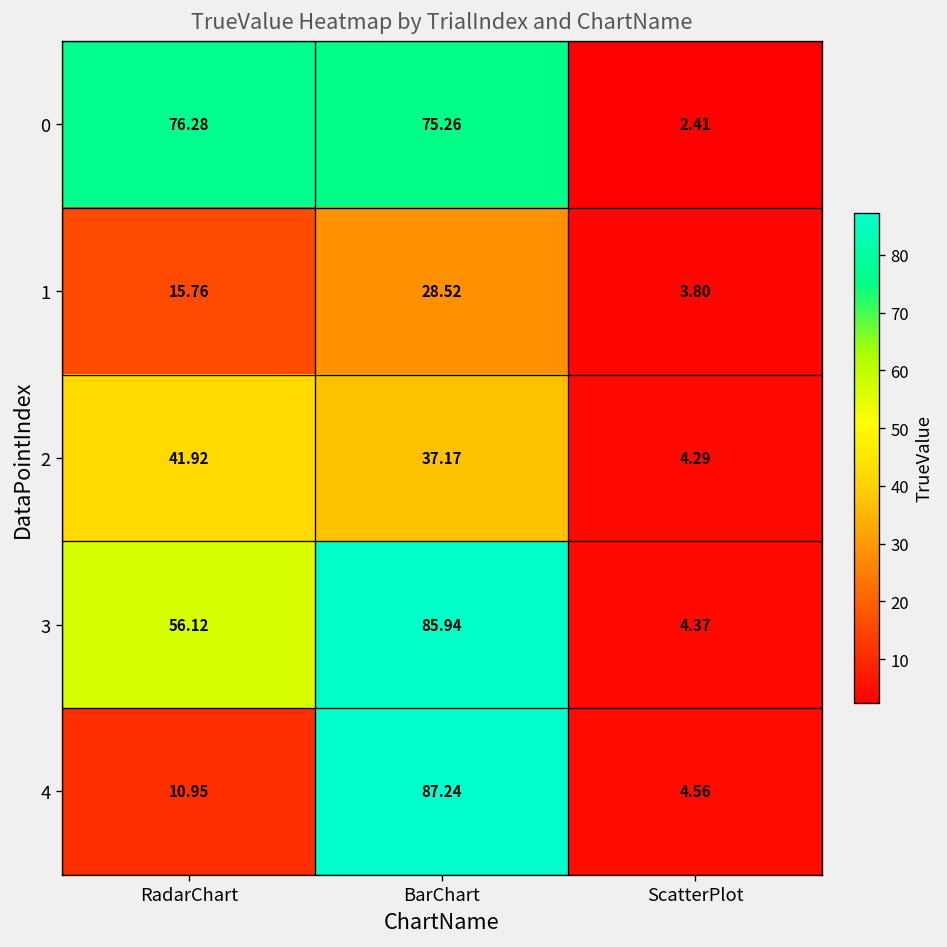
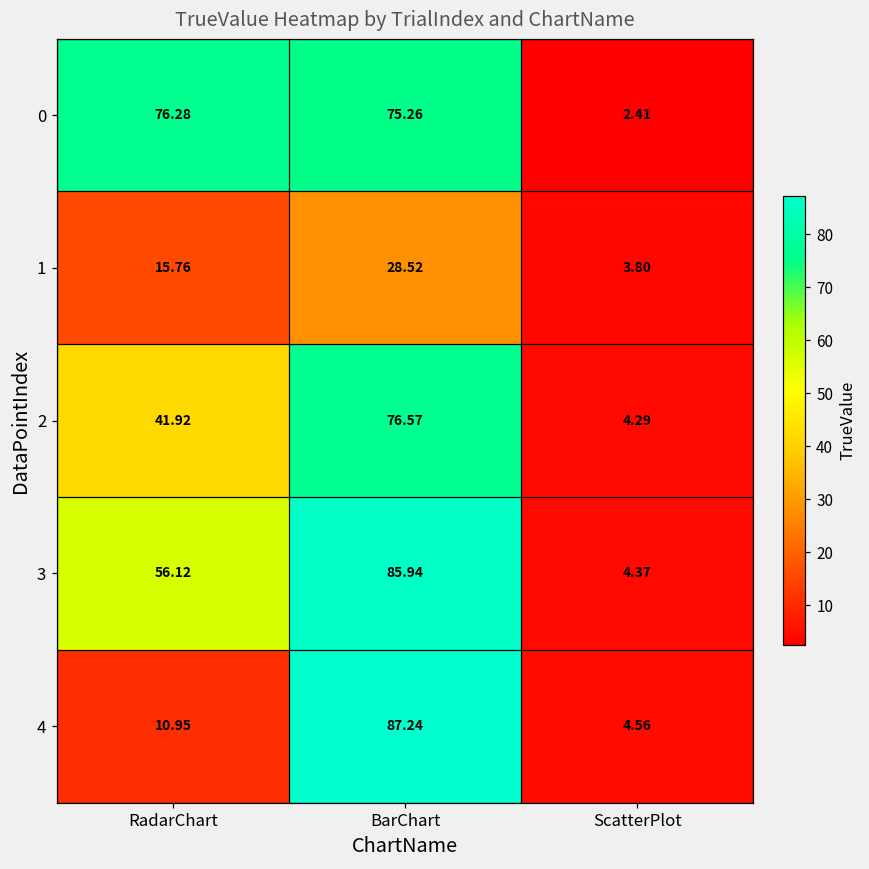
  {
    "0": {
      "RadarChart": 76.28,
      "BarChart": 75.26,
      "ScatterPlot": 2.41
    },
    "1": {
      "RadarChart": 15.76,
      "BarChart": 28.52,
      "ScatterPlot": 3.80
    },
    "2": {
      "RadarChart": 41.92,
-     "BarChart": 37.17,
+     "BarChart": 76.57,
      "ScatterPlot": 4.29
    },
    "3": {
      "RadarChart": 56.12,
      "BarChart": 85.94,
      "ScatterPlot": 4.37
    },
    "4": {
      "RadarChart": 10.95,
      "BarChart": 87.24,
      "ScatterPlot": 4.56
    }
  }
